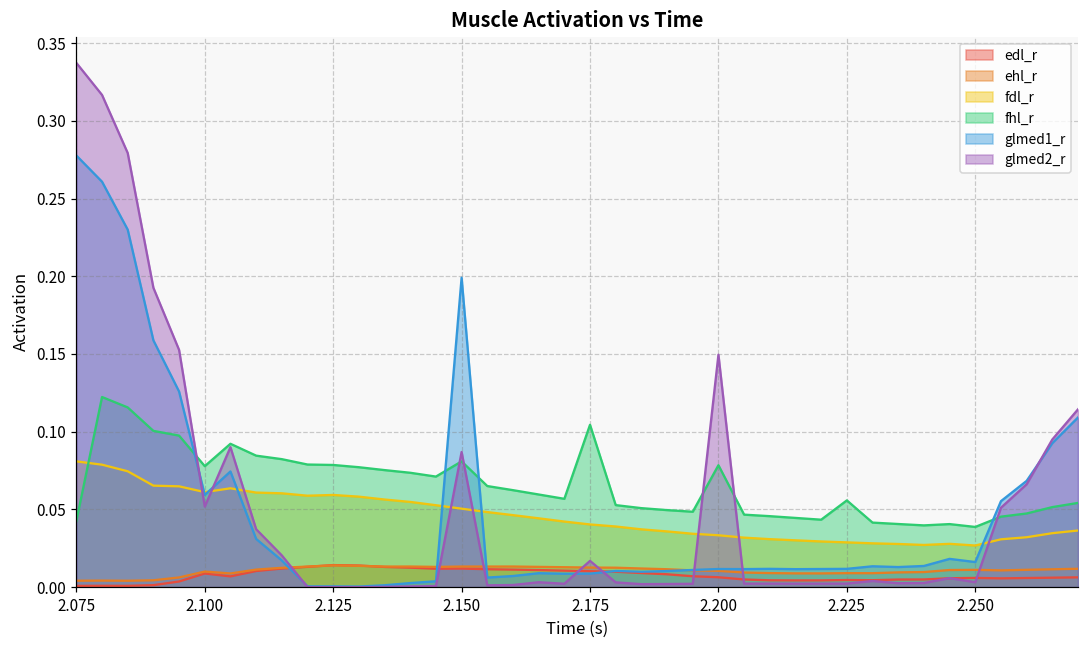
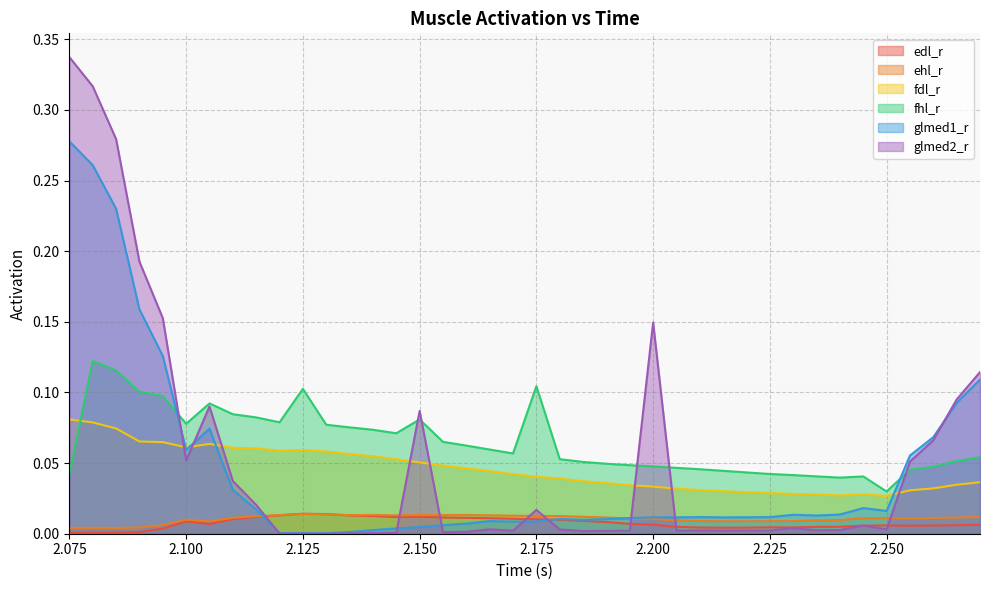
  {
    "fhl_r": {
      "2.075": 0.042,
      "2.100": 0.078,
-     "2.125": 0.079,
+     "2.125": 0.103,
      "2.150": 0.081,
      "2.175": 0.104,
-     "2.200": 0.078,
-     "2.225": 0.056,
-     "2.250": 0.039
+     "2.200": 0.048,
+     "2.225": 0.042,
+     "2.250": 0.030
    },
    "glmed1_r": {
      "2.075": 0.278,
-     "2.150": 0.199,
+     "2.150": 0.005,
      "2.225": 0.012,
      "2.250": 0.016
    },
    "glmed2_r": {
      "2.075": 0.337,
      "2.100": 0.052,
      "2.150": 0.087,
      "2.175": 0.017,
      "2.200": 0.150,
      "2.225": 0.002,
      "2.250": 0.003
    }
  }
